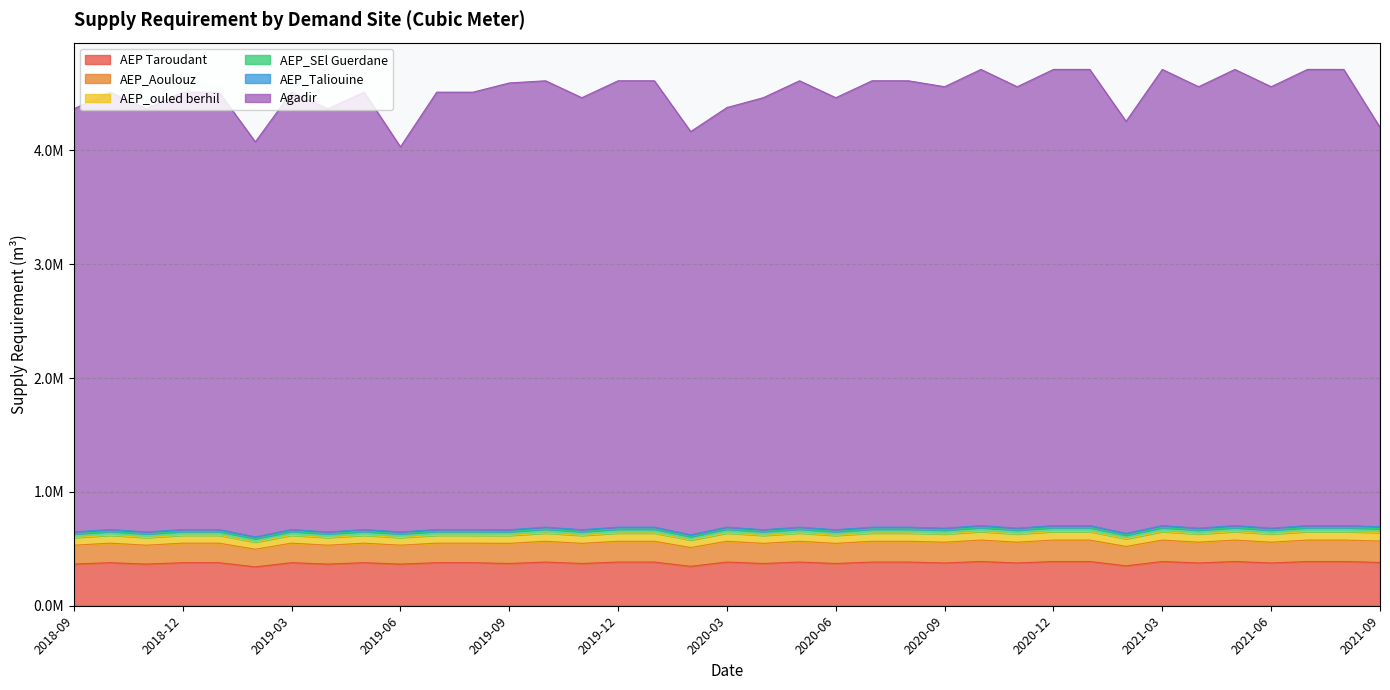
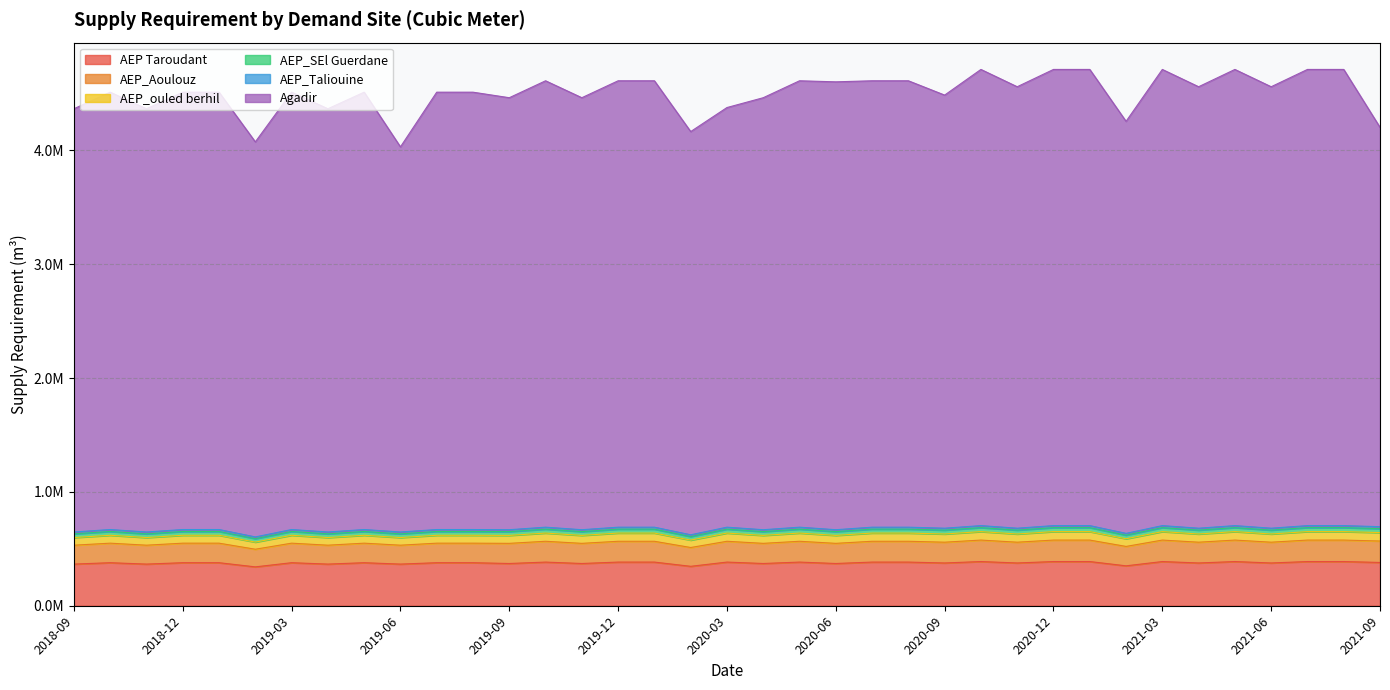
  {
    "AEP_ouled berhil": {
      "2018-09": 70000,
      "2018-12": 70000,
      "2019-03": 70000,
      "2019-06": 70000,
      "2019-09": 70000,
      "2019-12": 70000,
      "2020-03": 70000,
      "2020-06": 70000,
      "2020-09": 70000,
      "2020-12": 70000,
      "2021-03": 70000,
      "2021-06": 70000,
      "2021-09": 70000
    },
    "Agadir": {
      "2018-09": 3720000,
      "2019-06": 3380000,
-     "2019-09": 3920000,
+     "2019-09": 3790000,
      "2019-12": 3920000,
      "2020-03": 3690000,
-     "2020-06": 3790000,
-     "2020-09": 3880000,
+     "2020-06": 3930000,
+     "2020-09": 3800000,
      "2020-12": 4010000,
      "2021-03": 4010000,
      "2021-06": 3880000,
      "2021-09": 3510000
    }
  }
